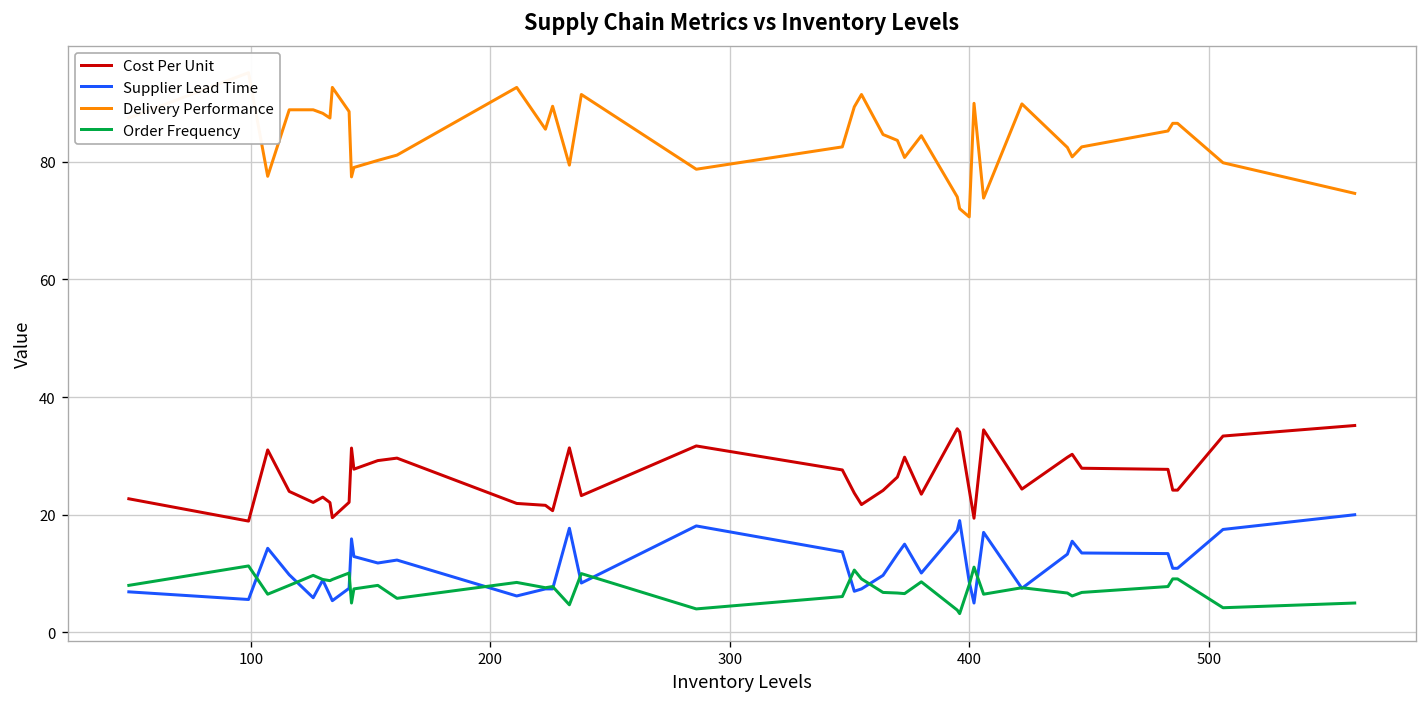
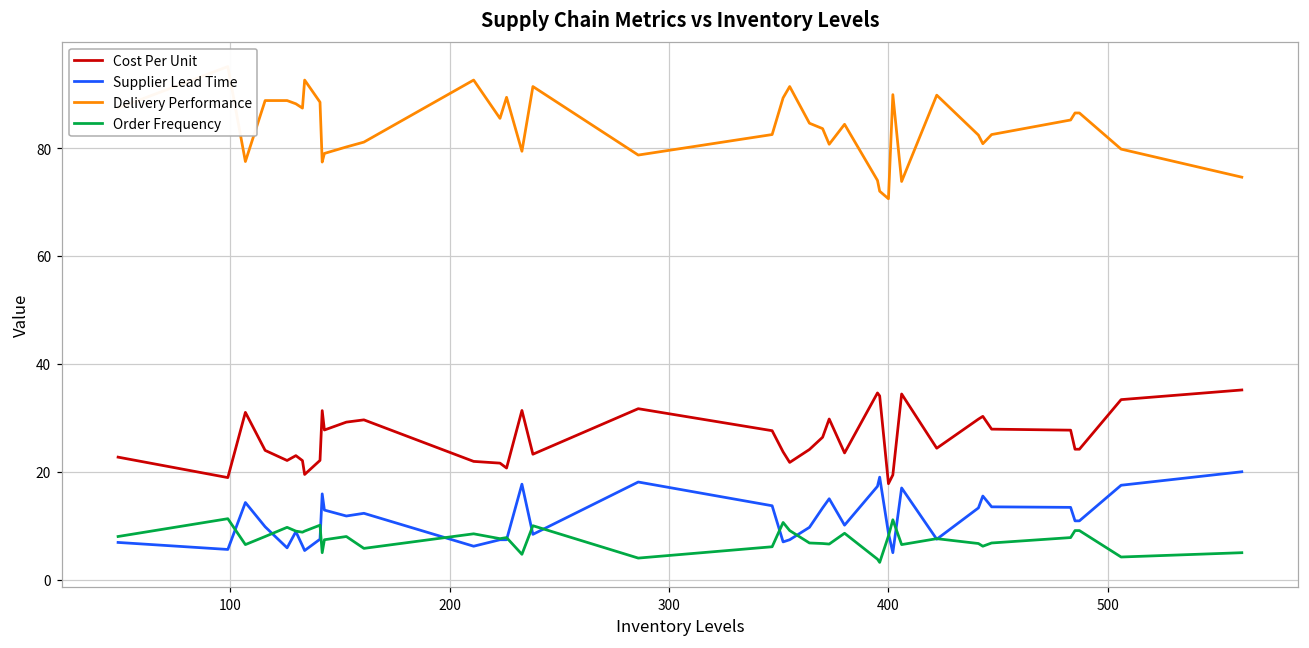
  {
    "Cost Per Unit": {
-     "400": 24
+     "400": 18
    },
    "Delivery Performance": {
      "400": 71
    }
  }
